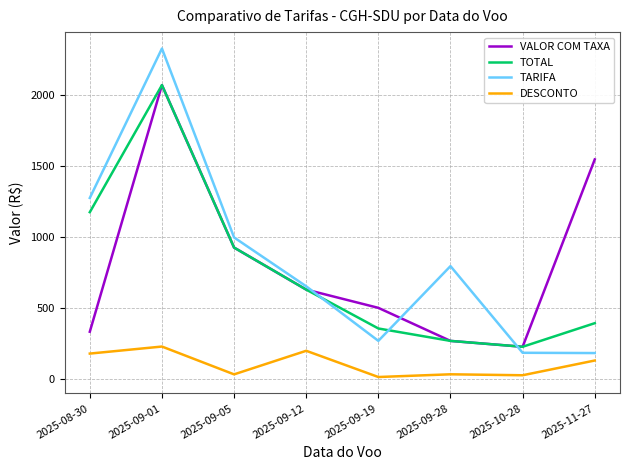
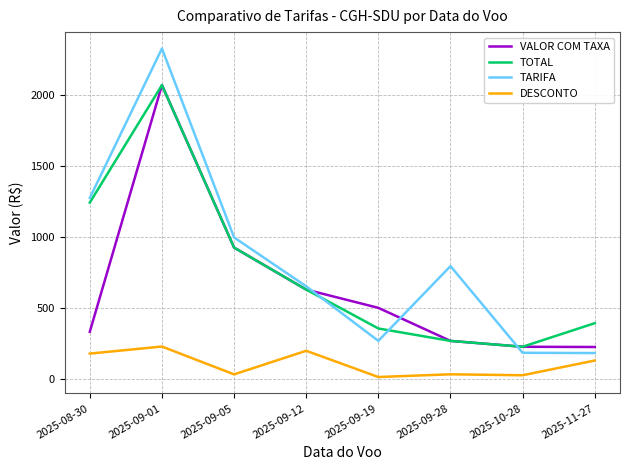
  {
    "VALOR COM TAXA": {
      "2025-08-30": 330,
      "2025-09-19": 500,
-     "2025-11-27": 1550
+     "2025-11-27": 220
    },
    "TOTAL": {
-     "2025-08-30": 1170,
+     "2025-08-30": 1240,
      "2025-09-19": 360,
      "2025-11-27": 390
    },
    "TARIFA": {
      "2025-08-30": 1270,
      "2025-09-01": 2330,
      "2025-09-05": 1000,
      "2025-09-12": 650,
      "2025-09-19": 270,
      "2025-09-28": 790,
      "2025-10-28": 180,
      "2025-11-27": 180
    },
    "DESCONTO": {
      "2025-08-30": 180,
      "2025-09-01": 230,
      "2025-09-05": 30,
      "2025-09-12": 200,
      "2025-09-19": 10,
      "2025-09-28": 30,
      "2025-10-28": 30,
      "2025-11-27": 130
    }
  }
